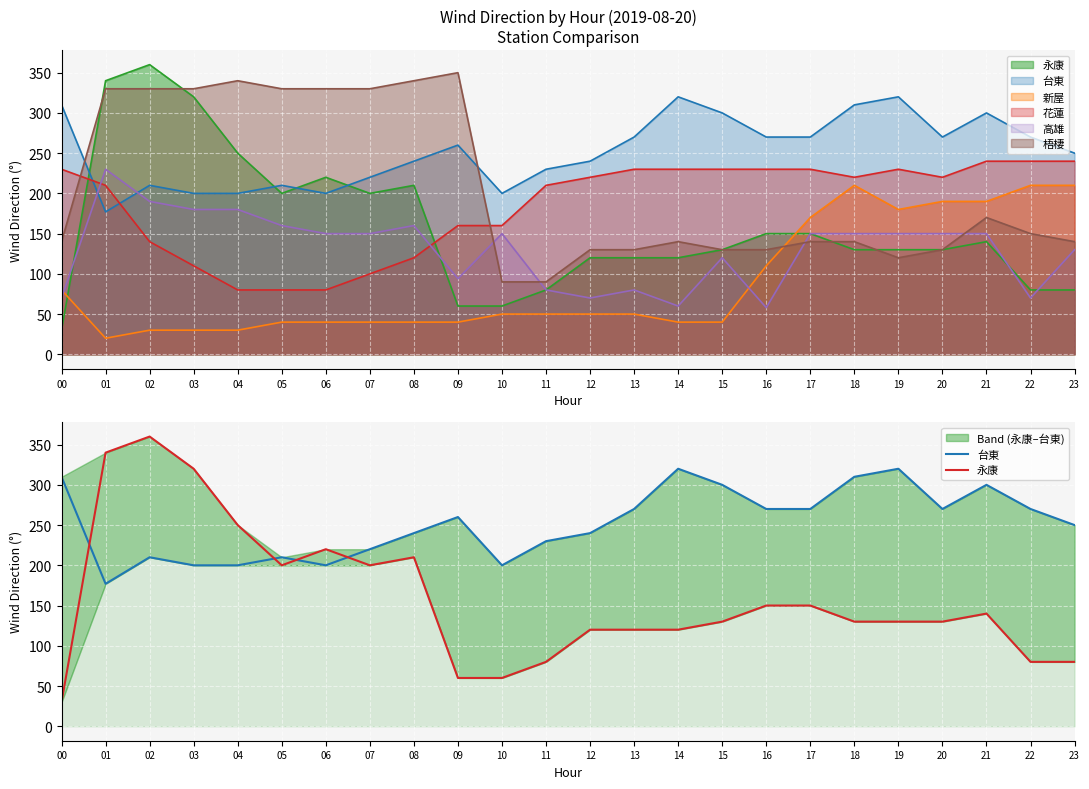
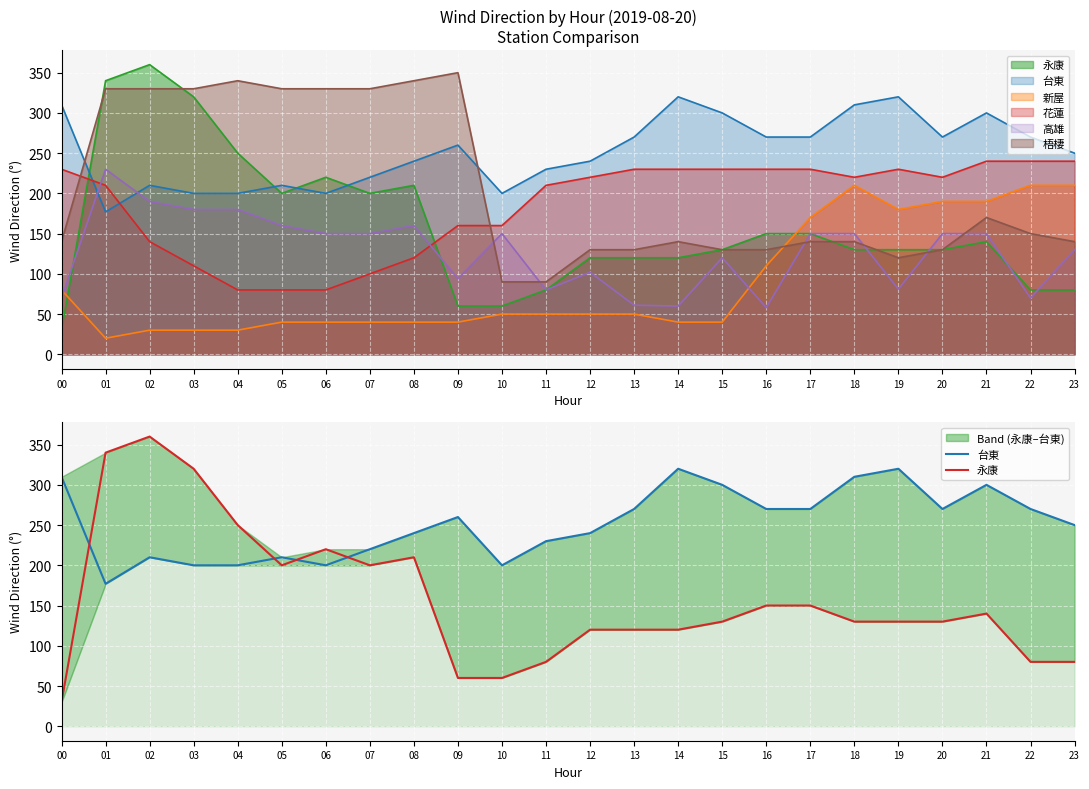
  {
    "Wind Direction by Hour (2019-08-20) Station Comparison": {
      "台東": {
        "00": 310,
        "01": 180,
        "02": 210,
        "03": 200,
        "04": 200,
        "05": 210,
        "06": 200,
        "07": 220,
        "08": 240,
        "09": 260,
        "10": 200,
        "11": 230,
        "12": 240,
        "13": 270,
        "14": 320,
        "15": 300,
        "16": 270,
        "17": 270,
        "18": 310,
        "19": 320,
        "20": 270,
        "21": 300,
        "23": 250
      },
      "高雄": {
        "00": 70,
        "01": 230,
        "02": 190,
        "03": 180,
        "04": 180,
        "05": 160,
        "06": 150,
        "07": 150,
        "08": 160,
        "09": 90,
        "10": 150,
-       "12": 70,
-       "13": 80,
+       "12": 100,
+       "13": 60,
        "14": 60,
        "15": 120,
        "16": 60,
        "18": 150,
-       "19": 150,
+       "19": 80,
        "20": 150,
        "21": 150,
        "22": 70,
        "23": 130
      }
    }
  }
